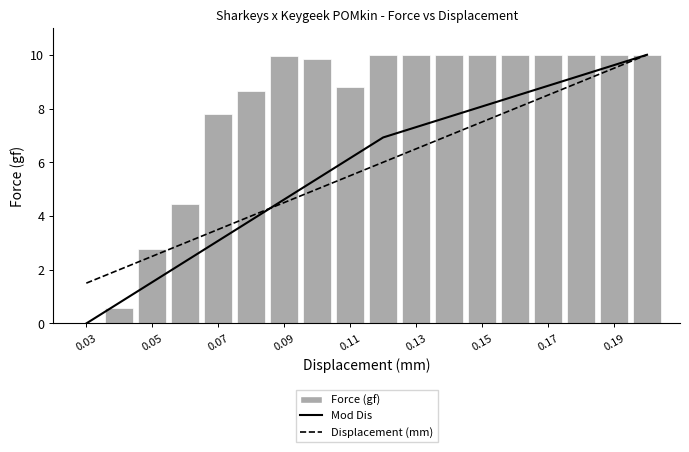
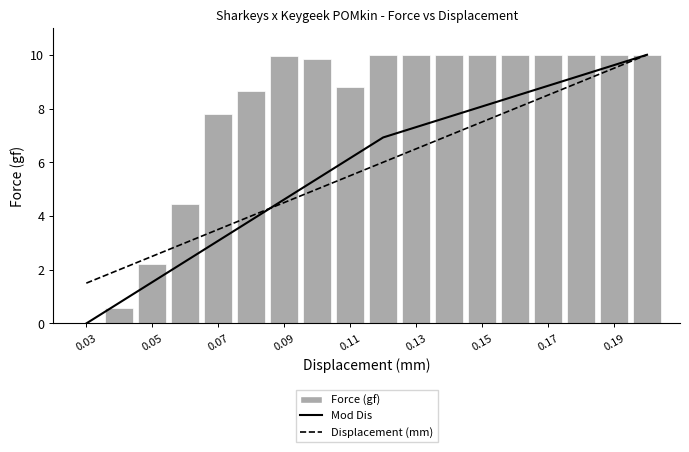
  {
    "Force (gf)": {
      "0.03": 0.0,
-     "0.05": 2.8,
+     "0.05": 2.2,
      "0.07": 7.8,
      "0.09": 10.0,
      "0.11": 8.8,
      "0.13": 10.0,
      "0.15": 10.0,
      "0.17": 10.0,
      "0.19": 10.0
    }
  }
